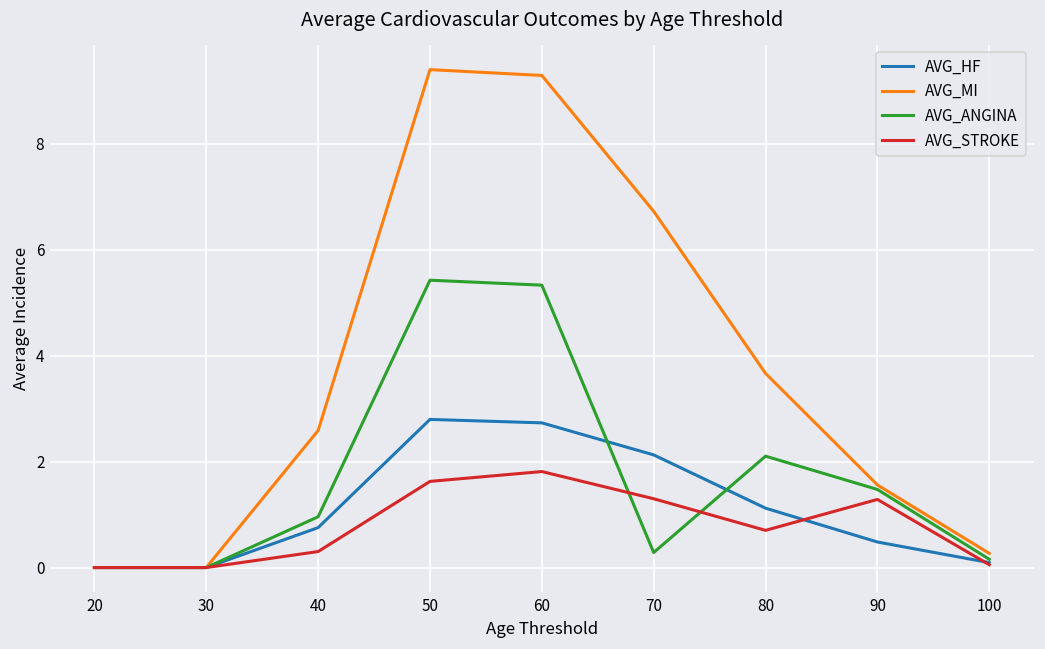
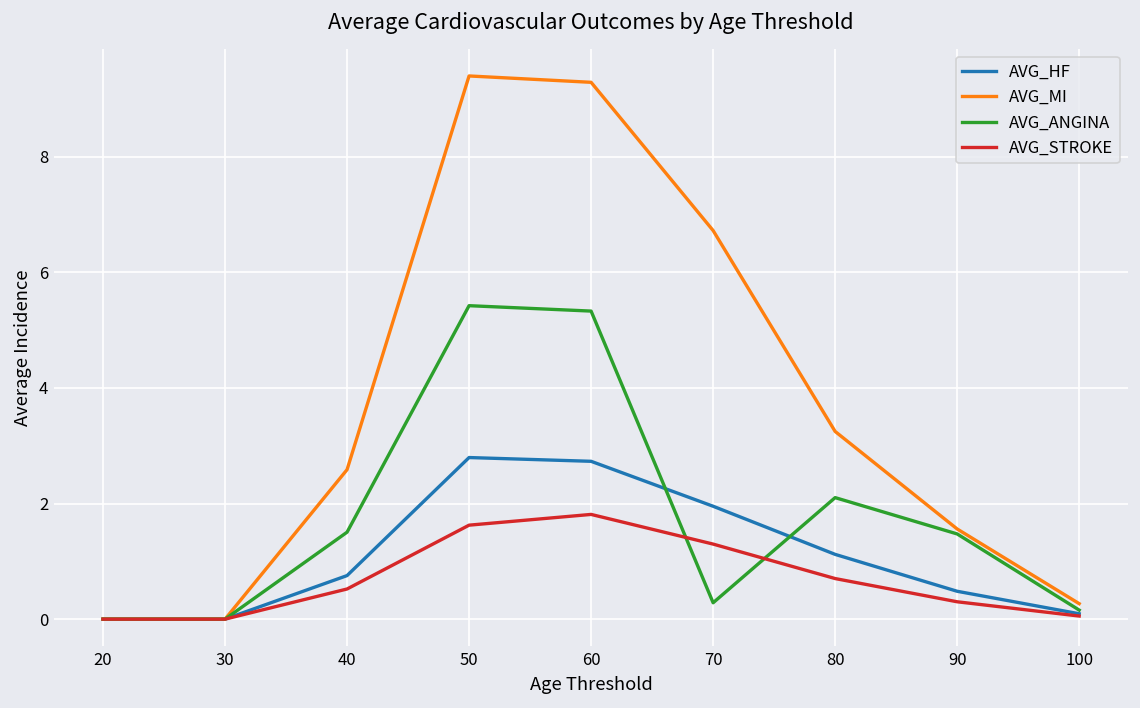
  {
    "AVG_HF": {
      "40": 0.8,
      "50": 2.8,
      "60": 2.7,
-     "70": 2.1,
+     "70": 2.0,
      "80": 1.1,
      "90": 0.5
    },
    "AVG_MI": {
      "40": 2.6,
      "50": 9.4,
      "60": 9.3,
      "70": 6.7,
-     "80": 3.7,
+     "80": 3.2,
      "90": 1.6,
      "100": 0.3
    },
    "AVG_ANGINA": {
-     "40": 1.0,
+     "40": 1.5,
      "50": 5.4,
      "60": 5.3,
      "70": 0.3,
      "80": 2.1,
      "90": 1.5,
      "100": 0.2
    },
    "AVG_STROKE": {
-     "40": 0.3,
+     "40": 0.5,
      "50": 1.6,
      "60": 1.8,
      "70": 1.3,
      "80": 0.7,
-     "90": 1.3
+     "90": 0.3
    }
  }
